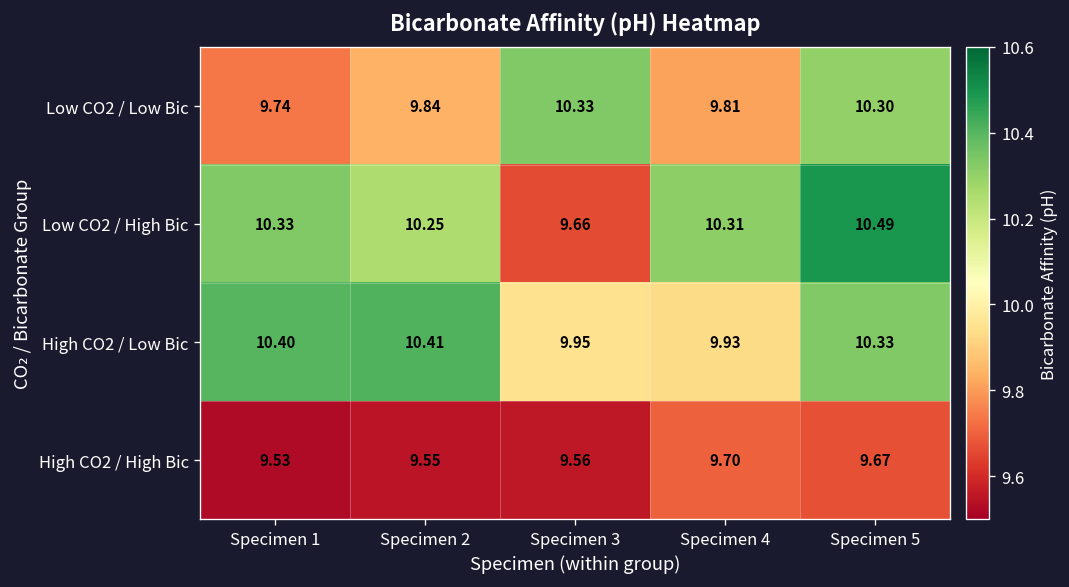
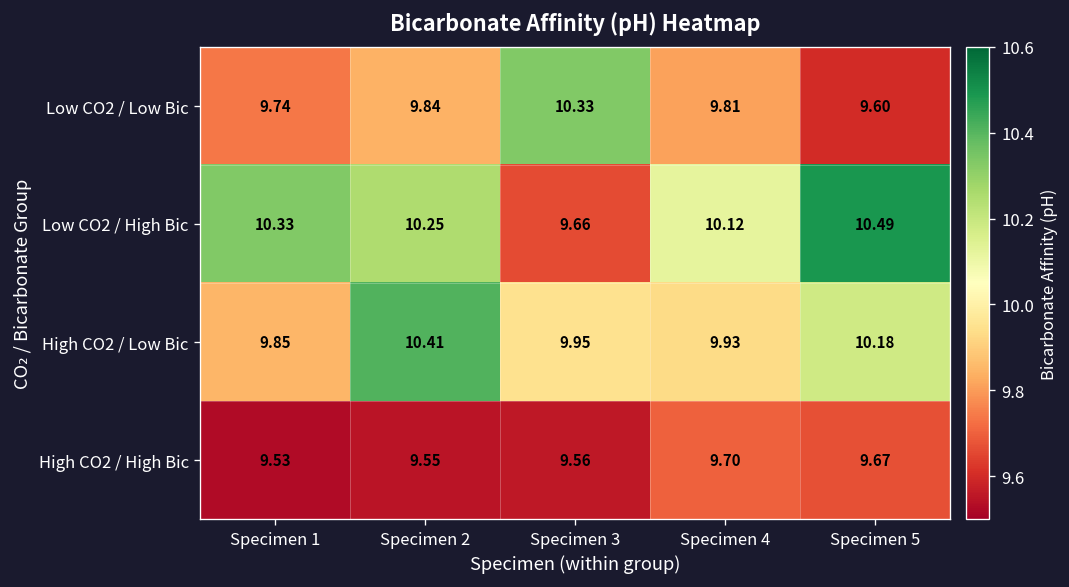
  {
    "Low CO2 / Low Bic": {
      "Specimen 1": 9.74,
      "Specimen 2": 9.84,
      "Specimen 3": 10.33,
      "Specimen 4": 9.81,
-     "Specimen 5": 10.30
+     "Specimen 5": 9.60
    },
    "Low CO2 / High Bic": {
      "Specimen 1": 10.33,
      "Specimen 2": 10.25,
      "Specimen 3": 9.66,
-     "Specimen 4": 10.31,
+     "Specimen 4": 10.12,
      "Specimen 5": 10.49
    },
    "High CO2 / Low Bic": {
-     "Specimen 1": 10.40,
+     "Specimen 1": 9.85,
      "Specimen 2": 10.41,
      "Specimen 3": 9.95,
      "Specimen 4": 9.93,
-     "Specimen 5": 10.33
+     "Specimen 5": 10.18
    },
    "High CO2 / High Bic": {
      "Specimen 1": 9.53,
      "Specimen 2": 9.55,
      "Specimen 3": 9.56,
      "Specimen 4": 9.70,
      "Specimen 5": 9.67
    }
  }
